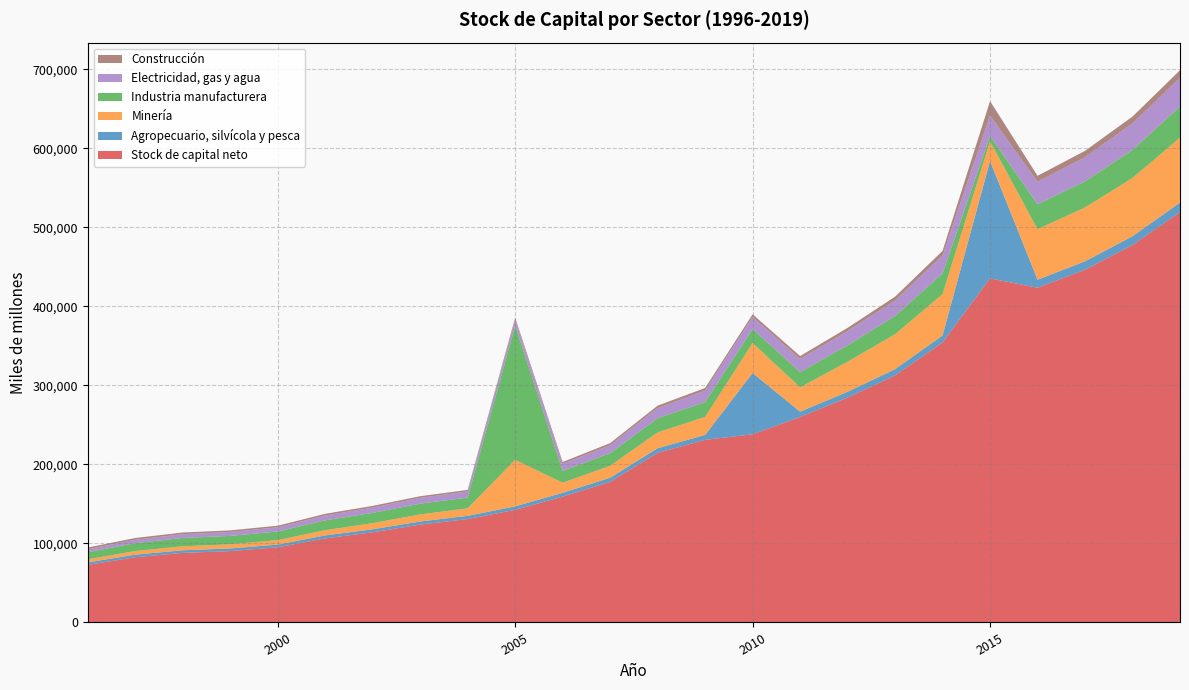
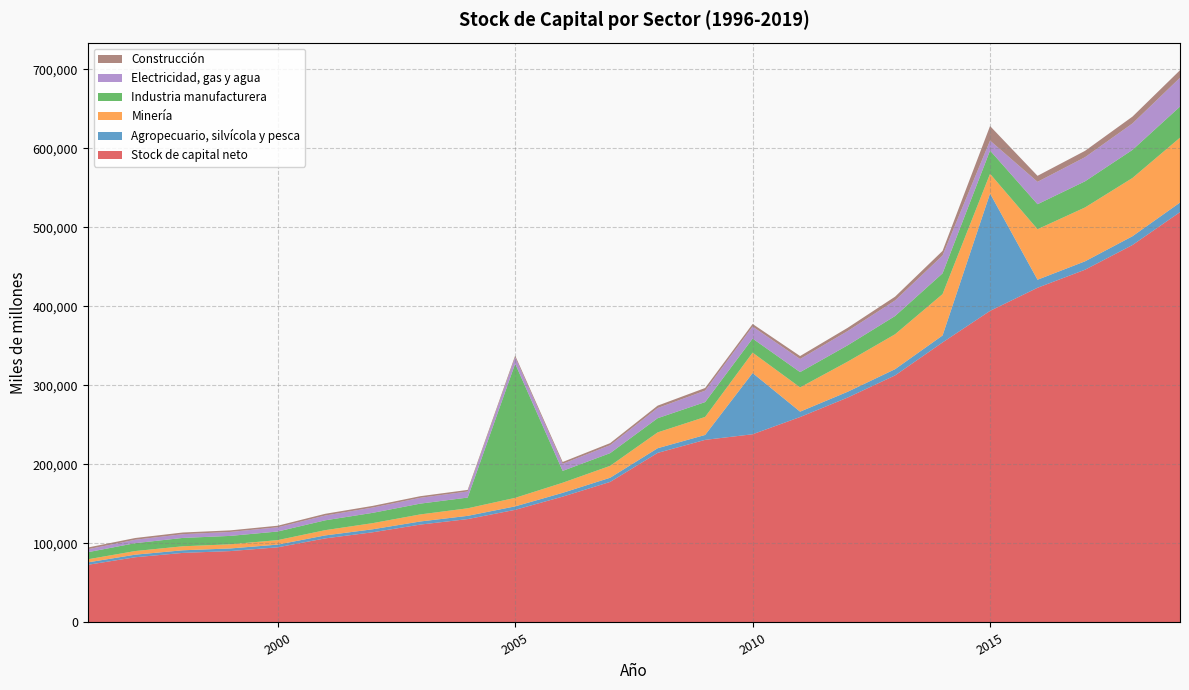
  {
    "Stock de capital neto": {
      "2000": "100,000",
      "2005": "140,000",
      "2010": "240,000",
-     "2015": "440,000"
+     "2015": "390,000"
    },
    "Agropecuario, silvícola y pesca": {
      "2000": "0",
      "2005": "0",
      "2010": "80,000",
      "2015": "150,000"
    },
    "Minería": {
      "2000": "10,000",
-     "2005": "60,000",
-     "2010": "40,000",
+     "2005": "10,000",
+     "2010": "30,000",
      "2015": "20,000"
    },
    "Industria manufacturera": {
      "2000": "10,000",
      "2005": "170,000",
      "2010": "20,000",
-     "2015": "10,000"
+     "2015": "30,000"
    },
    "Electricidad, gas y agua": {
      "2010": "20,000",
-     "2015": "30,000"
+     "2015": "10,000"
    },
    "Construcción": {
      "2010": "0",
      "2015": "20,000"
    }
  }
